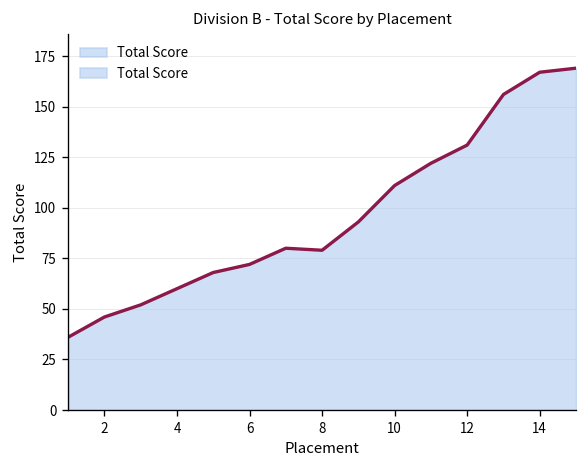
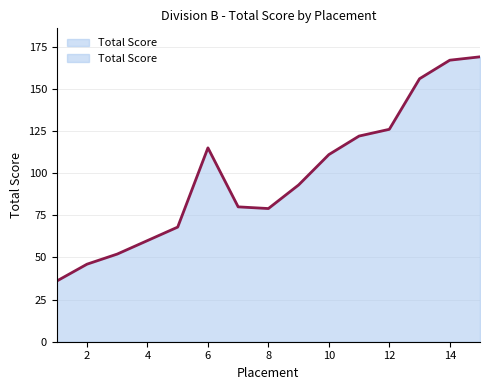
  {
    "2": 46,
    "4": 60,
-   "6": 72,
+   "6": 115,
    "8": 79,
    "10": 111,
-   "12": 131,
+   "12": 126,
    "14": 167
  }
